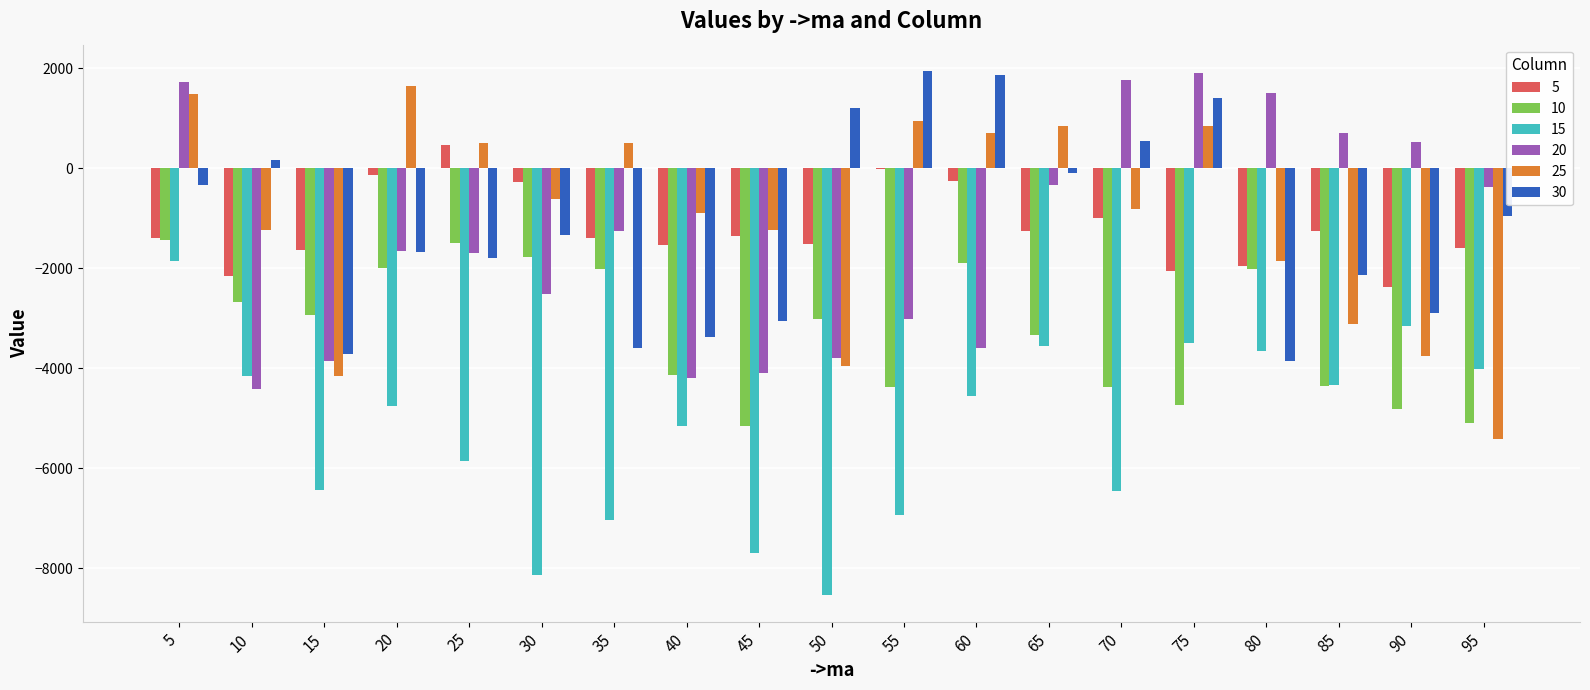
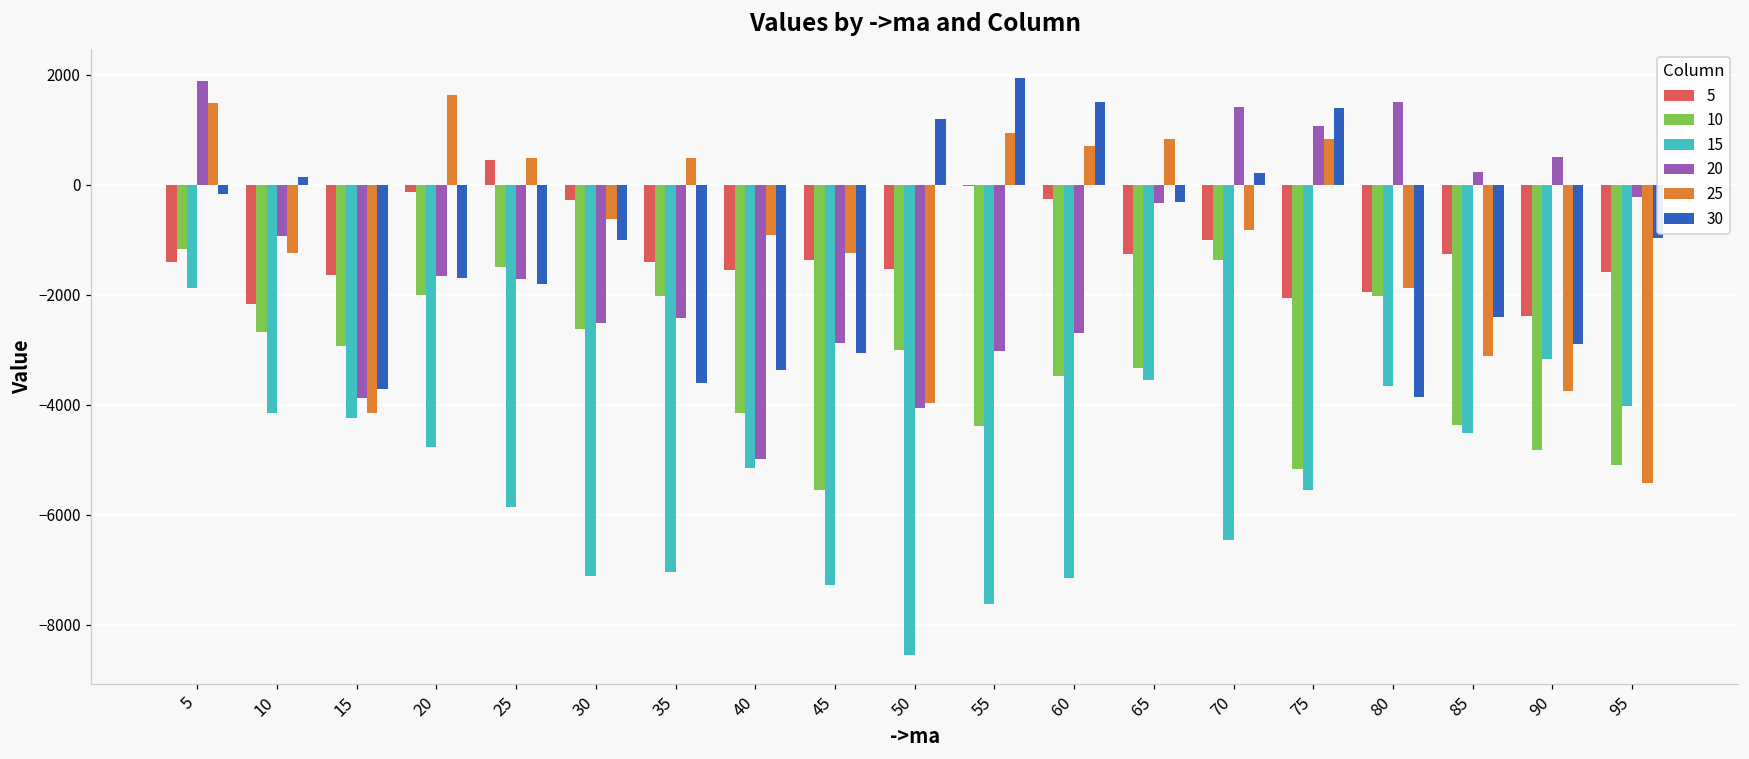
  {
    "10": {
-     "5": -1400,
+     "5": -1200,
      "10": -2700,
      "15": -2900,
      "20": -2000,
      "25": -1500,
-     "30": -1800,
+     "30": -2600,
      "35": -2000,
      "40": -4100,
-     "45": -5200,
+     "45": -5600,
      "50": -3000,
      "55": -4400,
-     "60": -1900,
+     "60": -3500,
      "65": -3300,
-     "70": -4400,
-     "75": -4700,
+     "70": -1400,
+     "75": -5200,
      "80": -2000,
      "85": -4400,
      "90": -4800,
      "95": -5100
    },
    "15": {
      "5": -1900,
      "10": -4100,
-     "15": -6400,
+     "15": -4200,
      "20": -4800,
      "25": -5900,
-     "30": -8100,
+     "30": -7100,
      "35": -7000,
      "40": -5200,
-     "45": -7700,
+     "45": -7300,
      "50": -8500,
-     "55": -6900,
-     "60": -4600,
+     "55": -7600,
+     "60": -7100,
      "65": -3600,
      "70": -6500,
-     "75": -3500,
+     "75": -5500,
      "80": -3700,
-     "85": -4300,
+     "85": -4500,
      "90": -3200,
      "95": -4000
    },
    "20": {
-     "5": 1700,
-     "10": -4400,
+     "5": 1900,
+     "10": -900,
      "15": -3900,
      "20": -1700,
      "25": -1700,
      "30": -2500,
-     "35": -1300,
-     "40": -4200,
-     "45": -4100,
-     "50": -3800,
+     "35": -2400,
+     "40": -5000,
+     "45": -2900,
+     "50": -4100,
      "55": -3000,
-     "60": -3600,
+     "60": -2700,
      "65": -300,
-     "70": 1800,
-     "75": 1900,
+     "70": 1400,
+     "75": 1100,
      "80": 1500,
-     "85": 700,
+     "85": 200,
      "90": 500,
-     "95": -400
+     "95": -200
    },
    "30": {
-     "5": -300,
+     "5": -200,
      "10": 200,
      "15": -3700,
      "20": -1700,
      "25": -1800,
-     "30": -1300,
+     "30": -1000,
      "35": -3600,
      "40": -3400,
      "45": -3100,
      "50": 1200,
      "55": 1900,
-     "60": 1900,
-     "65": -100,
-     "70": 500,
+     "60": 1500,
+     "65": -300,
+     "70": 200,
      "75": 1400,
      "80": -3900,
-     "85": -2100,
+     "85": -2400,
      "90": -2900,
      "95": -1000
    }
  }
